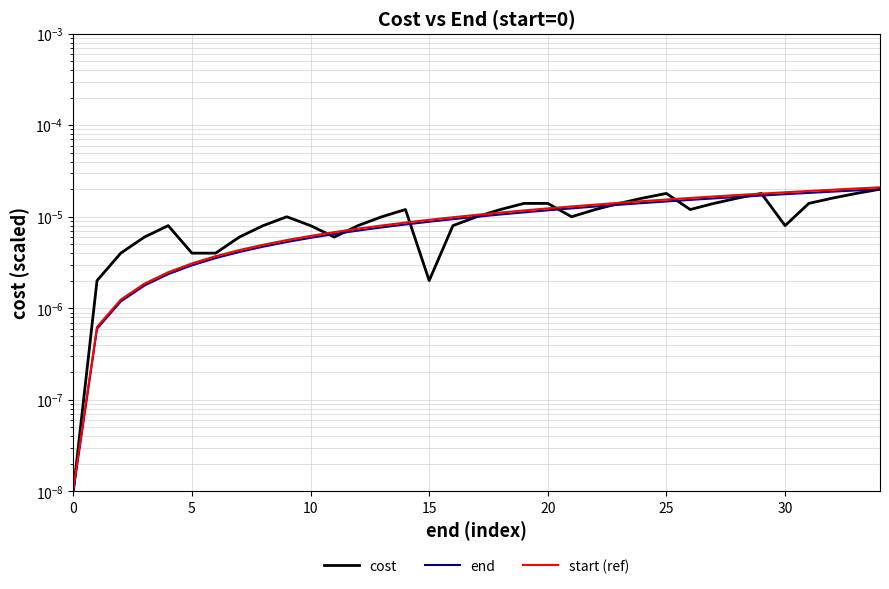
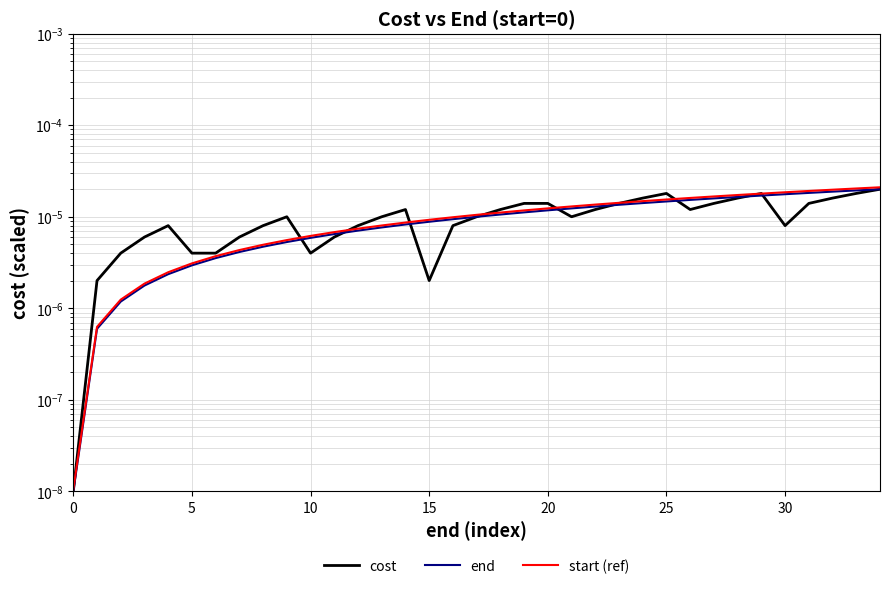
  {
    "cost": {
      "5": 0.000004,
-     "10": 0.000008,
+     "10": 0.000004,
      "15": 0.000002,
      "20": 0.000014,
      "25": 0.000018,
      "30": 0.000008
    }
  }
